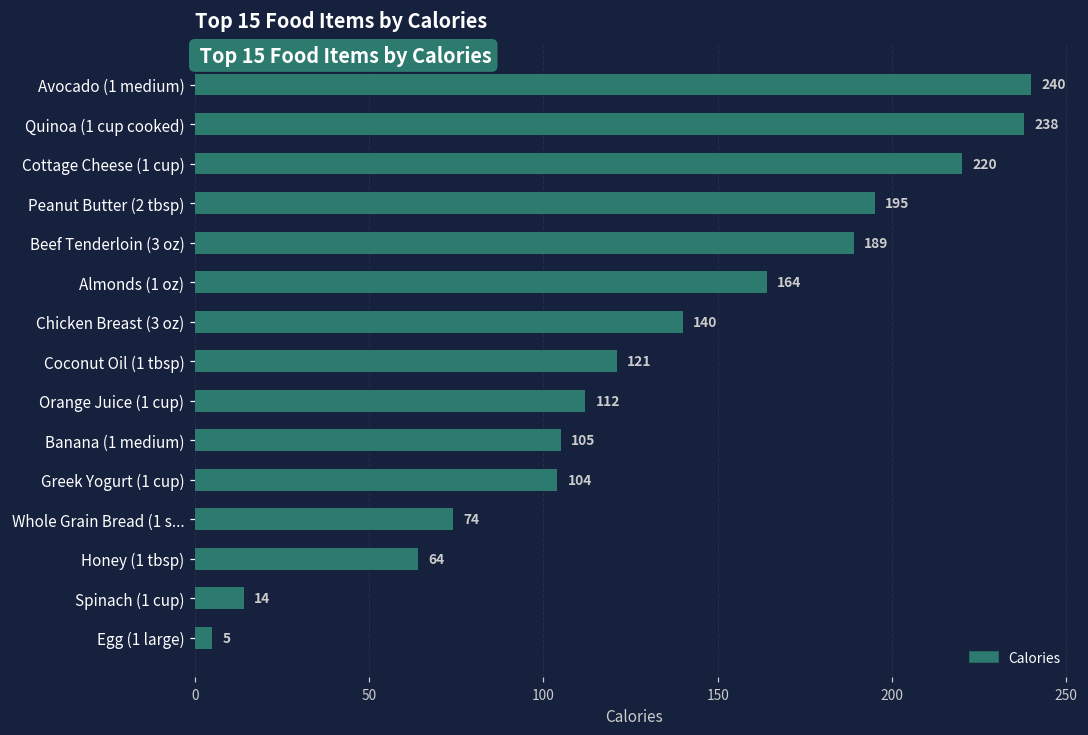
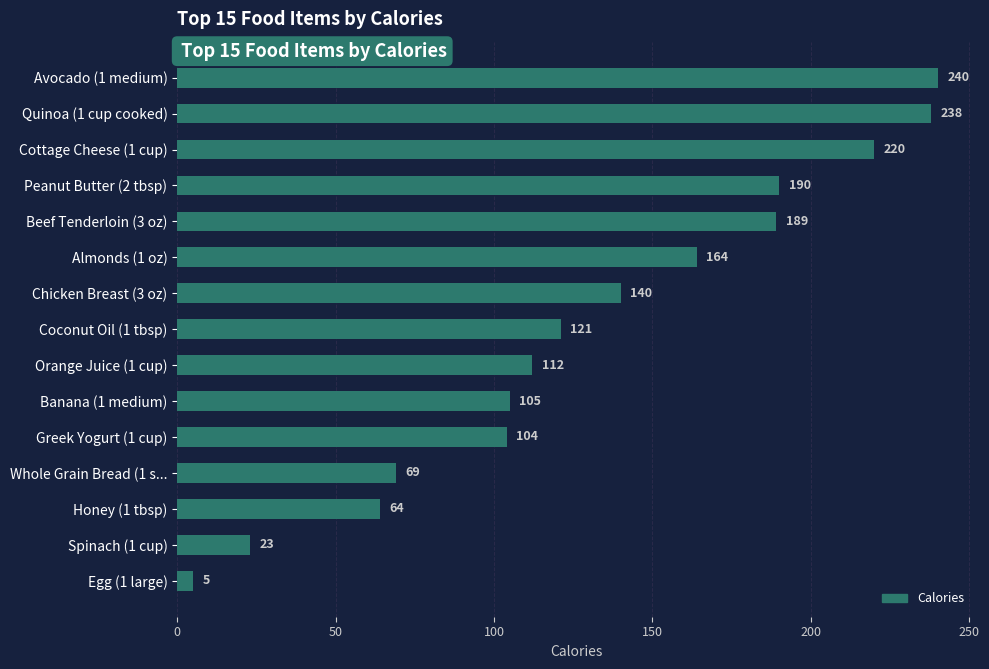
  {
    "Avocado (1 medium)": 240,
    "Quinoa (1 cup cooked)": 238,
    "Cottage Cheese (1 cup)": 220,
-   "Peanut Butter (2 tbsp)": 195,
+   "Peanut Butter (2 tbsp)": 190,
    "Beef Tenderloin (3 oz)": 189,
    "Almonds (1 oz)": 164,
    "Chicken Breast (3 oz)": 140,
    "Coconut Oil (1 tbsp)": 121,
    "Orange Juice (1 cup)": 112,
    "Banana (1 medium)": 105,
    "Greek Yogurt (1 cup)": 104,
-   "Whole Grain Bread (1 s...": 74,
+   "Whole Grain Bread (1 s...": 69,
    "Honey (1 tbsp)": 64,
-   "Spinach (1 cup)": 14,
+   "Spinach (1 cup)": 23,
    "Egg (1 large)": 5
  }
